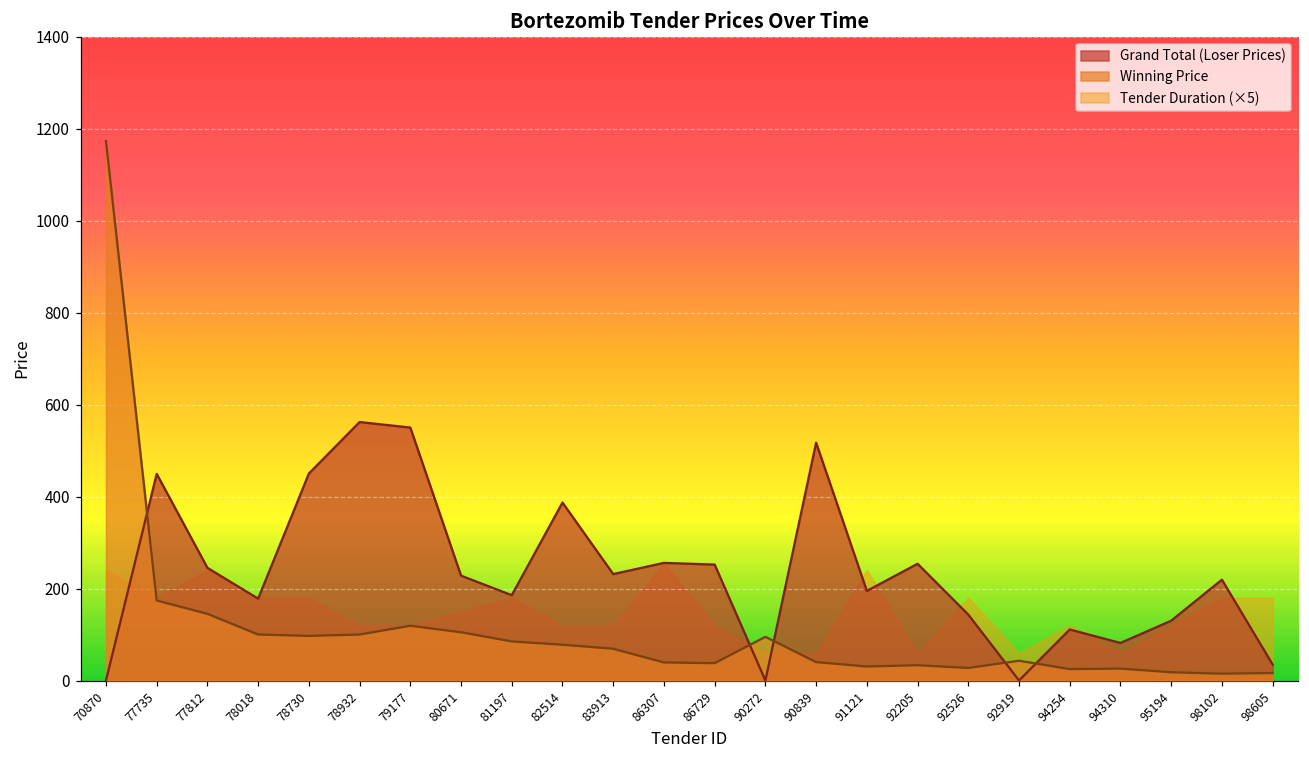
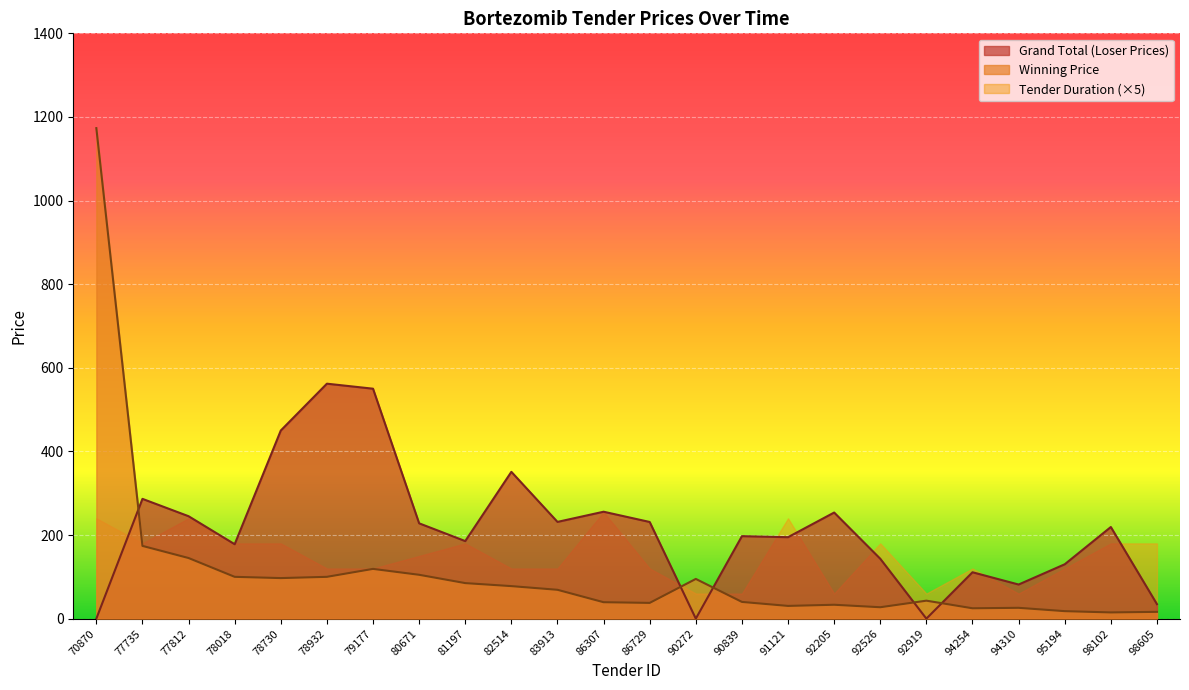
  {
    "Grand Total (Loser Prices)": {
      "70870": 0,
-     "77735": 450,
+     "77735": 290,
      "78730": 450,
      "78932": 560,
      "79177": 550,
      "80671": 230,
-     "82514": 390,
+     "82514": 350,
      "83913": 230,
-     "86729": 250,
+     "86729": 230,
      "90272": 0,
-     "90839": 520,
+     "90839": 200,
      "91121": 190,
      "92205": 250,
      "92526": 140,
      "92919": 0,
      "94254": 110,
      "94310": 80,
      "95194": 130,
      "98102": 220,
      "98605": 30
    }
  }
